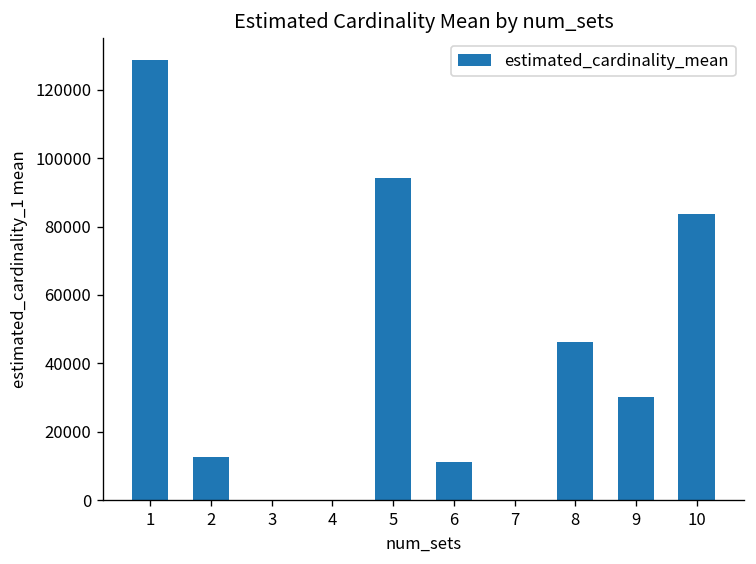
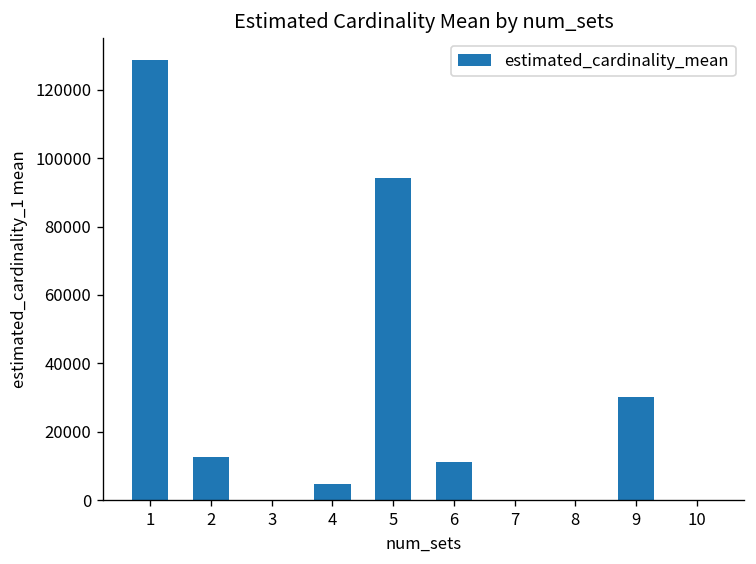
  {
    "1": 129000,
    "2": 13000,
-   "4": 0,
+   "4": 5000,
    "5": 94000,
    "6": 11000,
-   "8": 46000,
+   "8": 0,
    "9": 30000,
-   "10": 84000
+   "10": 0
  }
